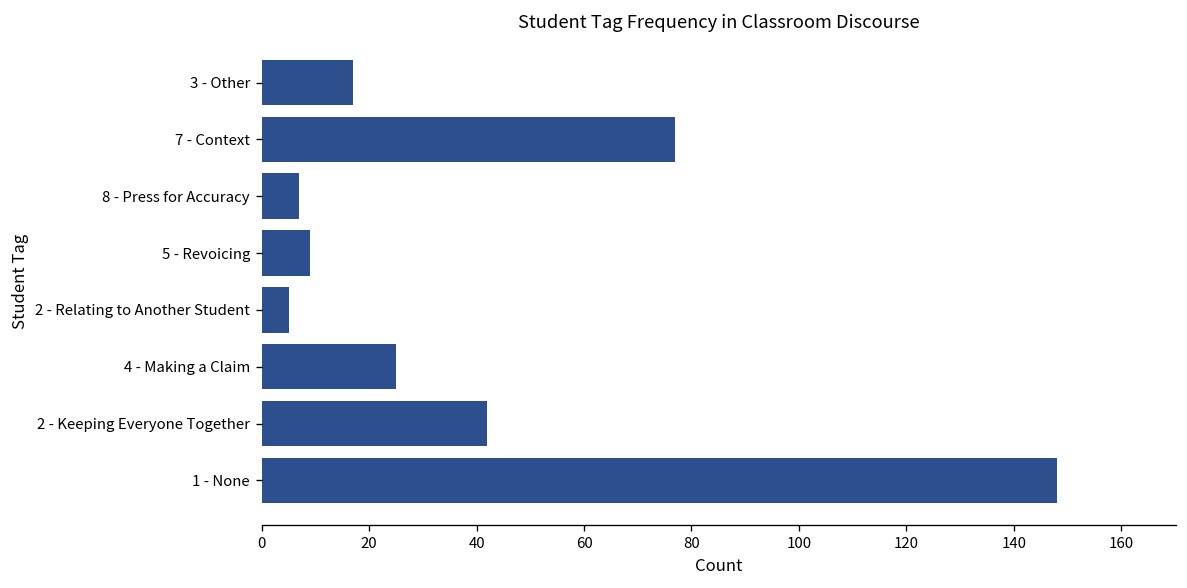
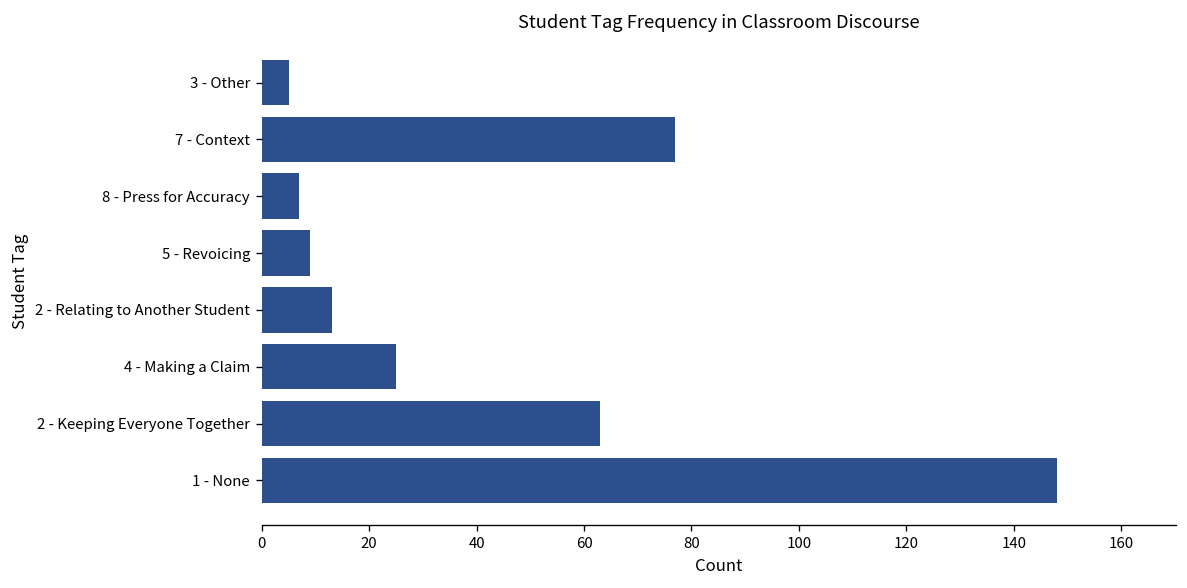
  {
-   "3 - Other": 17,
+   "3 - Other": 5,
    "7 - Context": 77,
    "8 - Press for Accuracy": 7,
    "5 - Revoicing": 9,
-   "2 - Relating to Another Student": 5,
+   "2 - Relating to Another Student": 13,
    "4 - Making a Claim": 25,
-   "2 - Keeping Everyone Together": 42,
+   "2 - Keeping Everyone Together": 63,
    "1 - None": 148
  }
